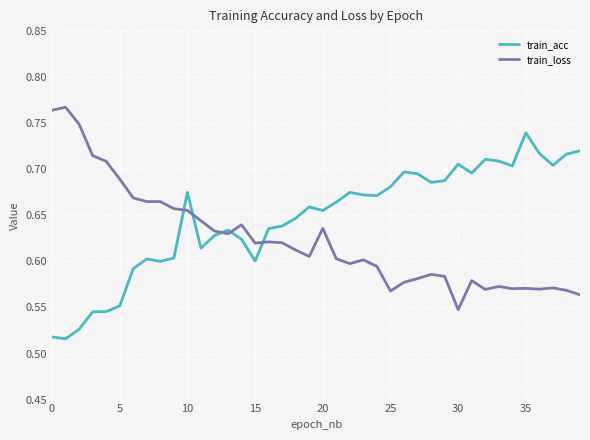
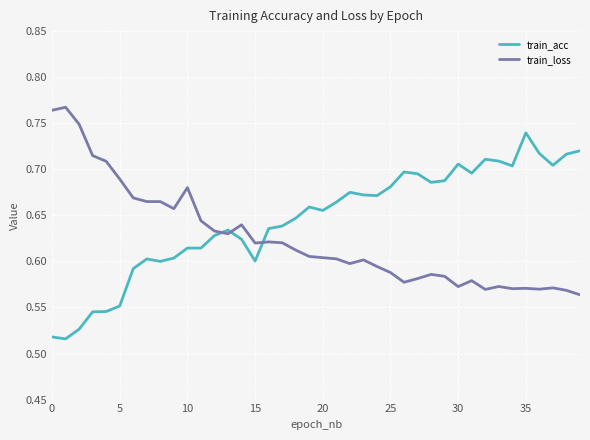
  {
    "train_acc": {
      "0": 0.52,
      "5": 0.55,
-     "10": 0.67,
+     "10": 0.61,
      "15": 0.60,
      "20": 0.66,
      "25": 0.68,
      "30": 0.71,
      "35": 0.74
    },
    "train_loss": {
      "0": 0.76,
      "5": 0.69,
-     "10": 0.66,
+     "10": 0.68,
      "15": 0.62,
-     "20": 0.64,
-     "25": 0.57,
-     "30": 0.55,
+     "20": 0.60,
+     "25": 0.59,
+     "30": 0.57,
      "35": 0.57
    }
  }
